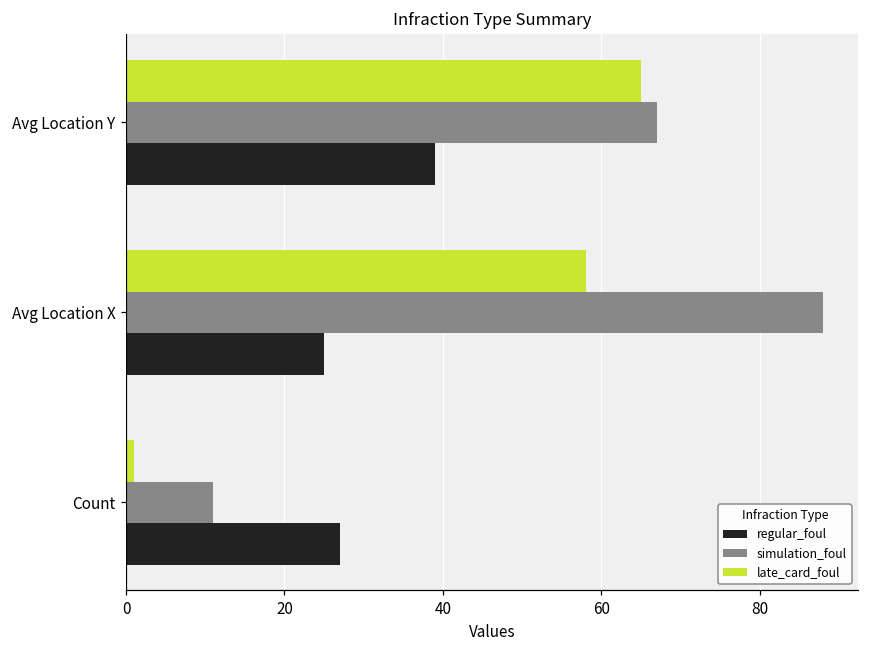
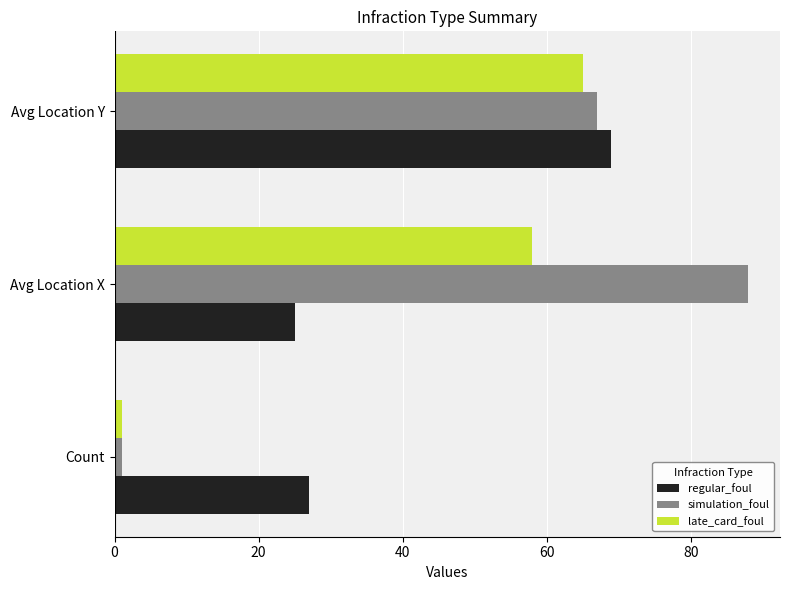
  {
    "regular_foul": {
-     "Avg Location Y": 39,
+     "Avg Location Y": 69,
      "Avg Location X": 25,
      "Count": 27
    },
    "simulation_foul": {
      "Avg Location Y": 67,
      "Avg Location X": 88,
-     "Count": 11
+     "Count": 1
    },
    "late_card_foul": {
      "Avg Location Y": 65,
      "Avg Location X": 58,
      "Count": 1
    }
  }
